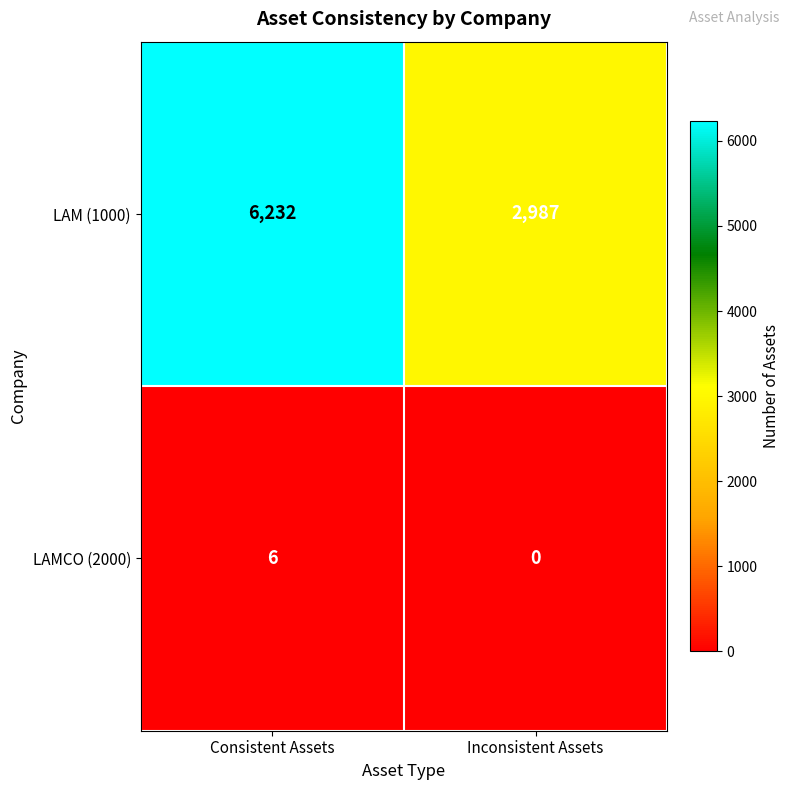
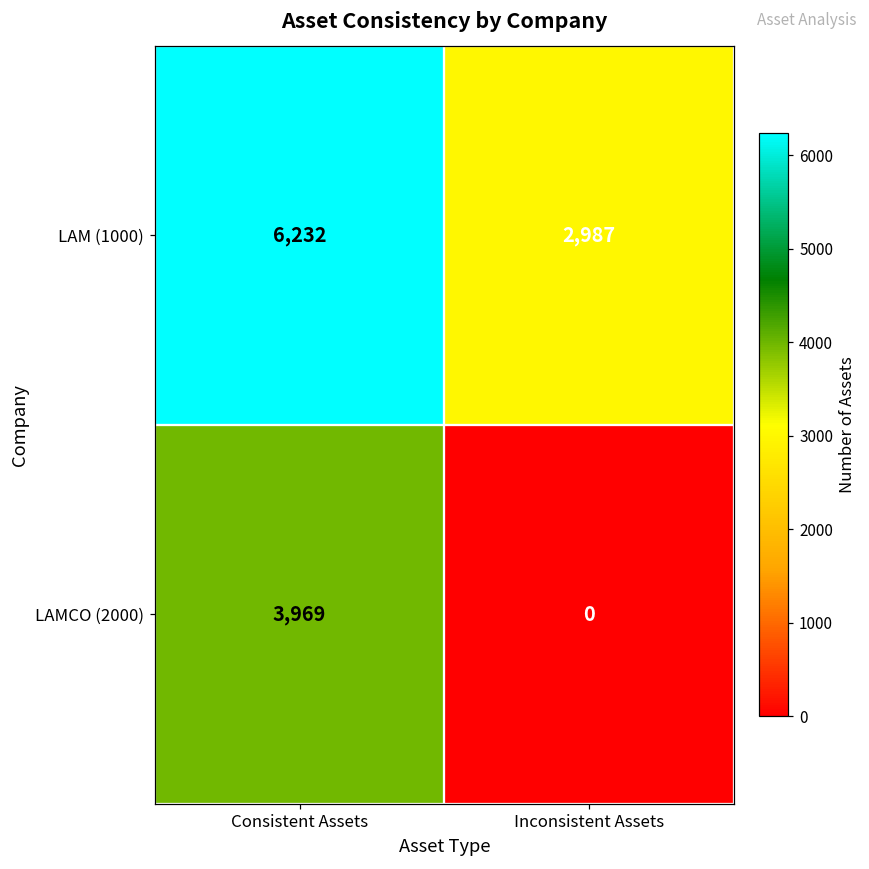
  {
    "LAM (1000)": {
      "Consistent Assets": "6,232",
      "Inconsistent Assets": "2,987"
    },
    "LAMCO (2000)": {
-     "Consistent Assets": "6",
+     "Consistent Assets": "3,969",
      "Inconsistent Assets": "0"
    }
  }
